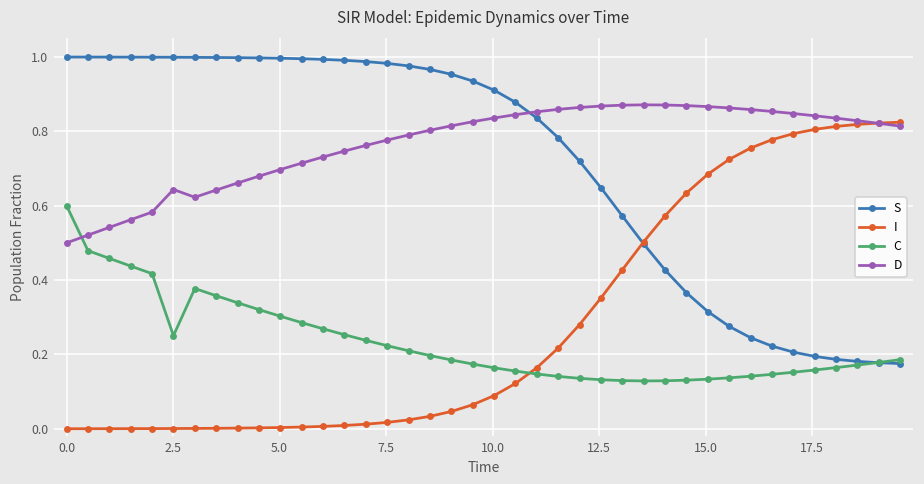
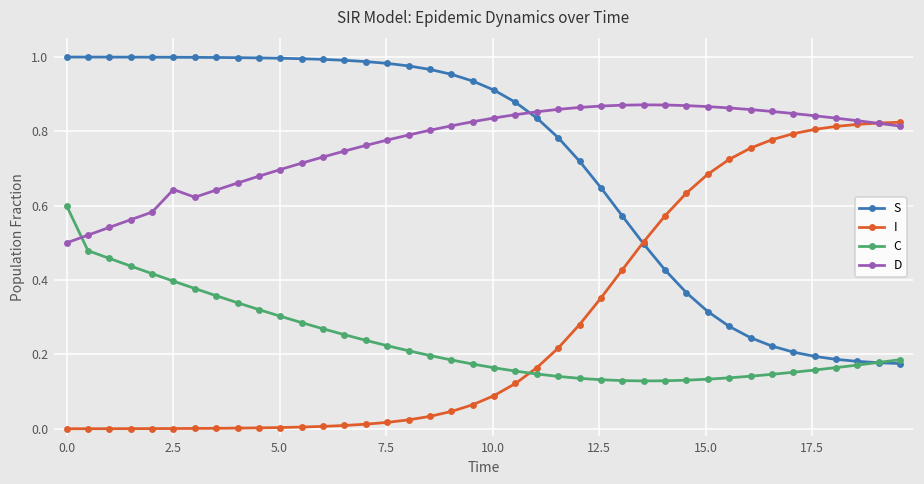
  {
    "S": {
      "0.0": 1.00,
      "2.5": 1.00
    },
    "I": {
      "0.0": 0.00,
      "2.5": 0.00
    },
    "C": {
      "0.0": 0.60,
-     "2.5": 0.25
+     "2.5": 0.40
    },
    "D": {
      "0.0": 0.50,
      "2.5": 0.64
    }
  }
